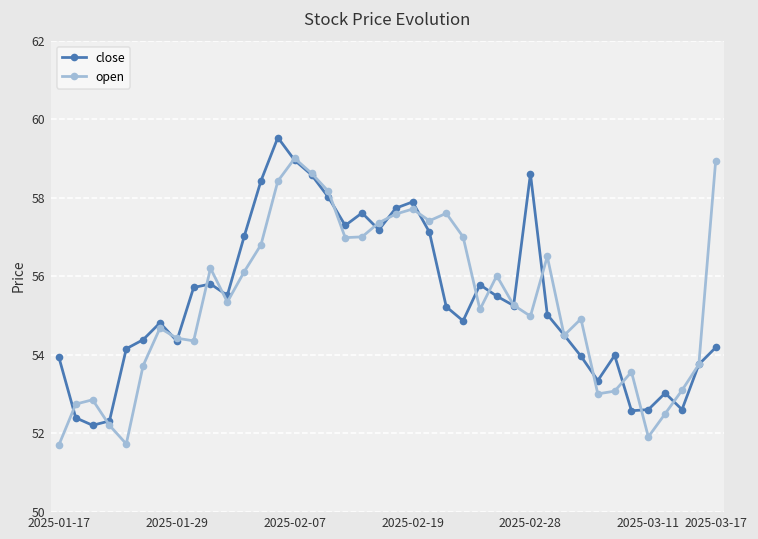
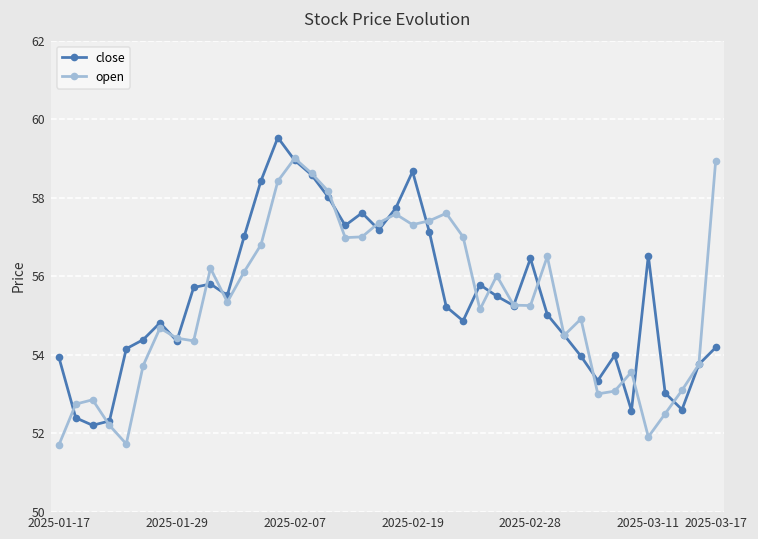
  {
    "close": {
      "2025-01-17": 53.9,
-     "2025-02-19": 57.9,
-     "2025-02-28": 58.6,
-     "2025-03-11": 52.6,
+     "2025-02-19": 58.7,
+     "2025-02-28": 56.5,
+     "2025-03-11": 56.5,
      "2025-03-17": 54.2
    },
    "open": {
      "2025-01-17": 51.7,
-     "2025-02-19": 57.7,
-     "2025-02-28": 55.0,
+     "2025-02-19": 57.3,
+     "2025-02-28": 55.3,
      "2025-03-11": 51.9,
      "2025-03-17": 58.9
    }
  }
